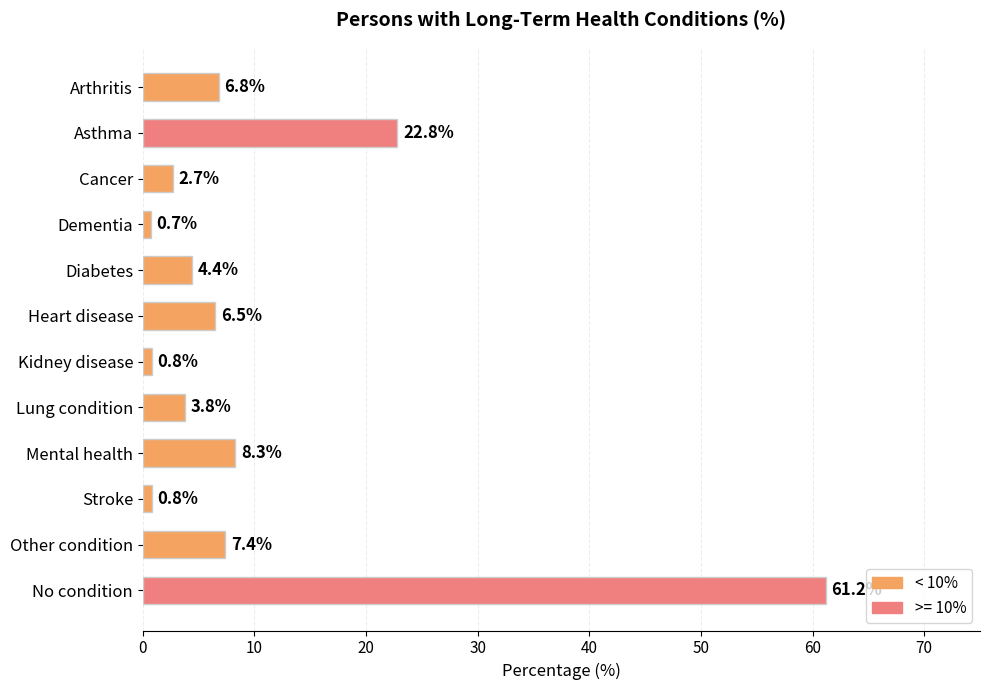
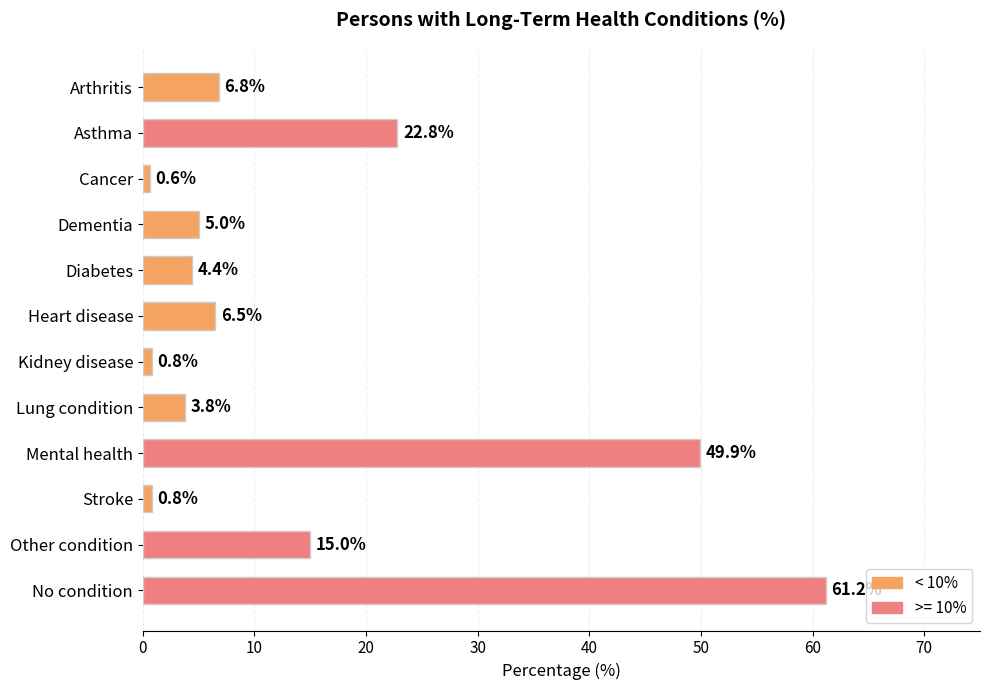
  {
    "Arthritis": "6.8%",
    "Asthma": "22.8%",
-   "Cancer": "2.7%",
-   "Dementia": "0.7%",
+   "Cancer": "0.6%",
+   "Dementia": "5.0%",
    "Diabetes": "4.4%",
    "Heart disease": "6.5%",
    "Kidney disease": "0.8%",
    "Lung condition": "3.8%",
-   "Mental health": "8.3%",
+   "Mental health": "49.9%",
    "Stroke": "0.8%",
-   "Other condition": "7.4%"
+   "Other condition": "15.0%"
  }
